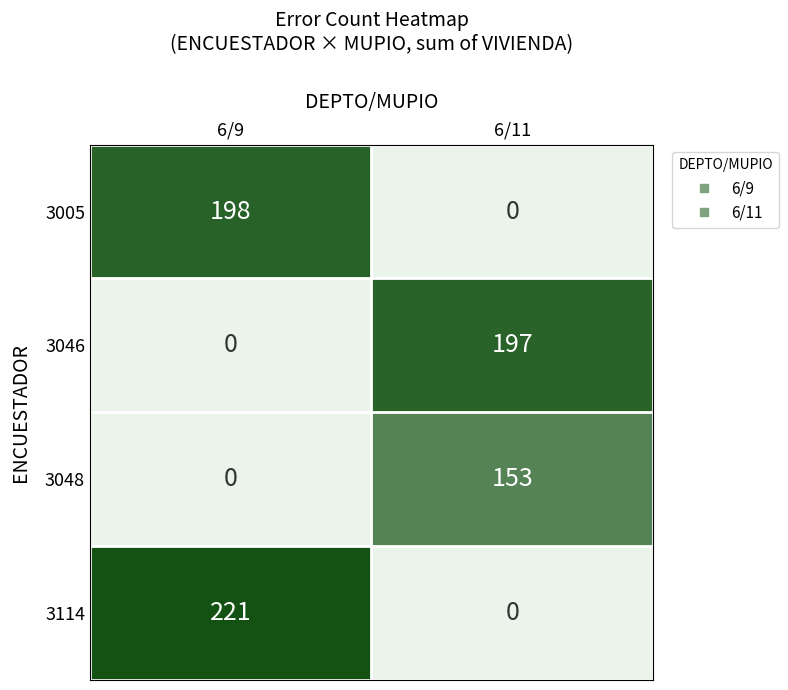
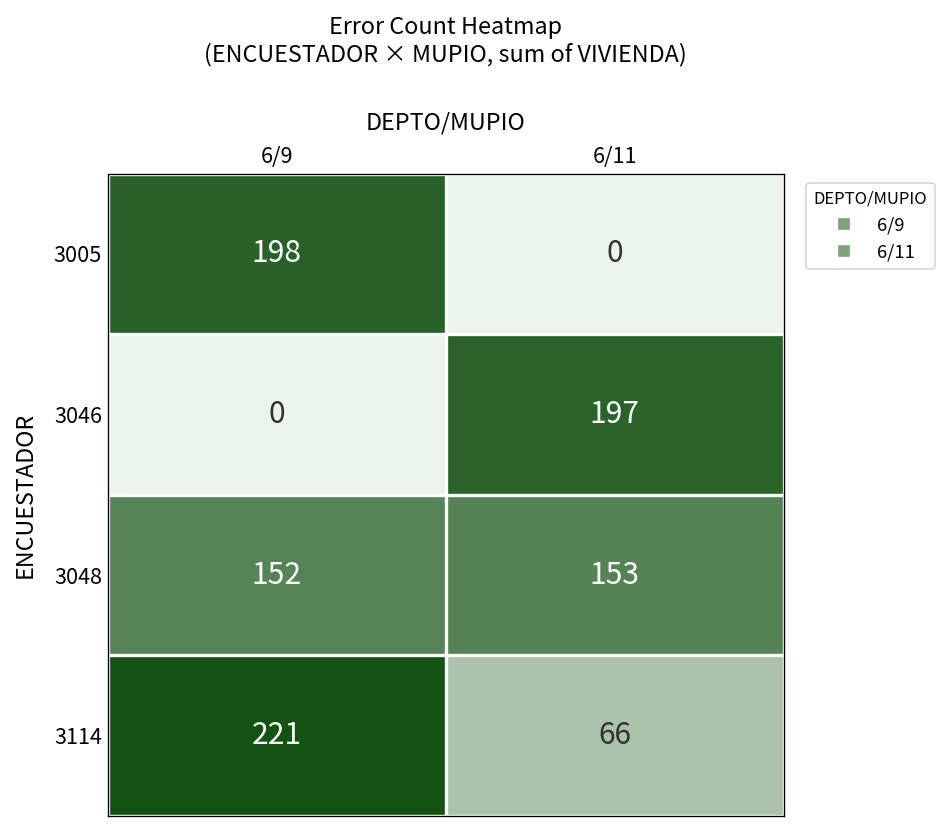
  {
    "3005": {
      "6/9": 198,
      "6/11": 0
    },
    "3046": {
      "6/9": 0,
      "6/11": 197
    },
    "3048": {
-     "6/9": 0,
+     "6/9": 152,
      "6/11": 153
    },
    "3114": {
      "6/9": 221,
-     "6/11": 0
+     "6/11": 66
    }
  }
